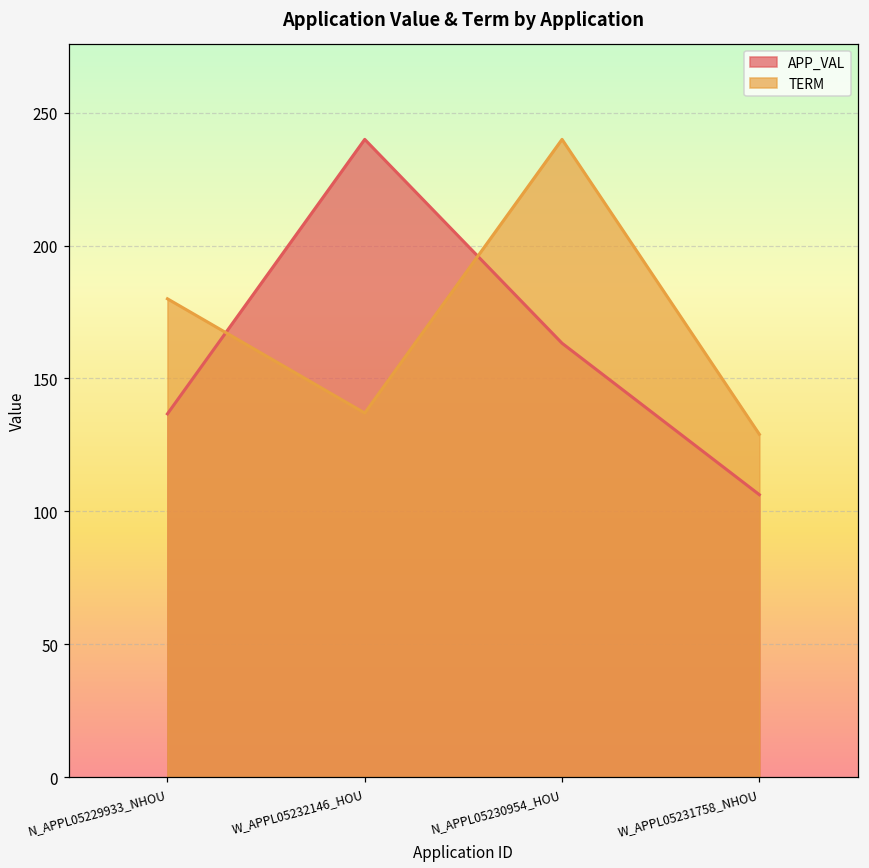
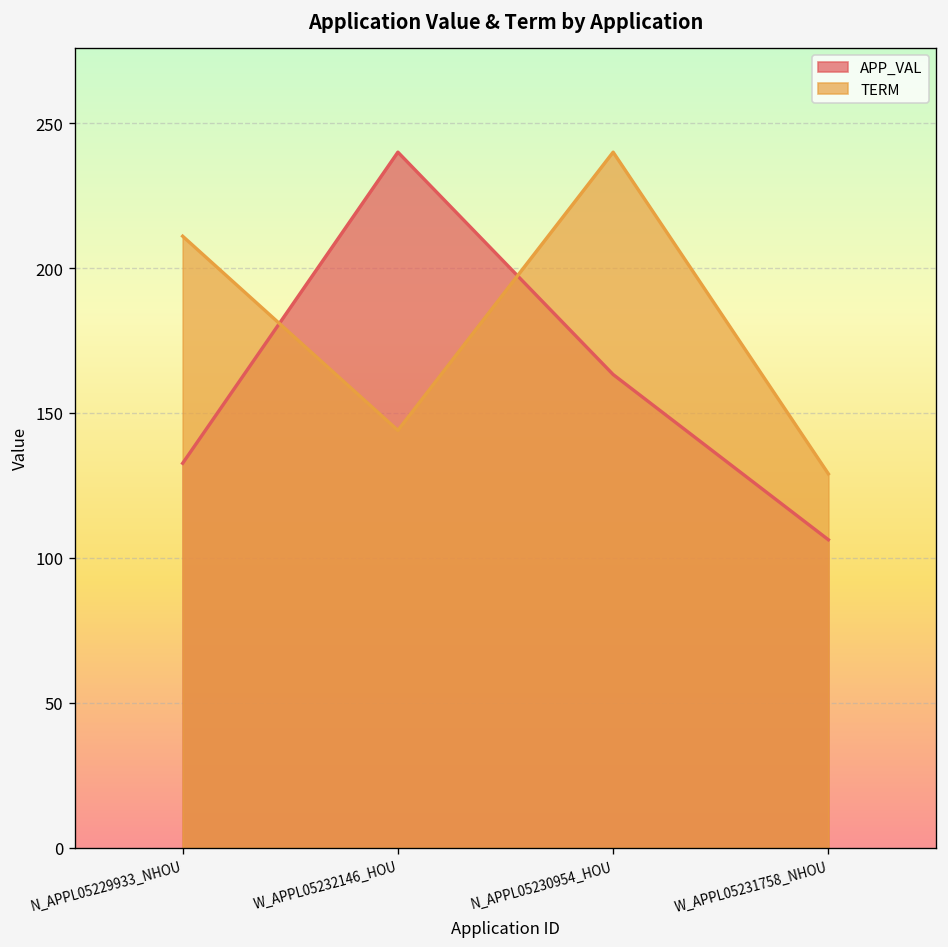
  {
    "APP_VAL": {
-     "N_APPL05229933_NHOU": 137,
+     "N_APPL05229933_NHOU": 133,
      "W_APPL05232146_HOU": 240,
      "N_APPL05230954_HOU": 163,
      "W_APPL05231758_NHOU": 106
    },
    "TERM": {
-     "N_APPL05229933_NHOU": 180,
-     "W_APPL05232146_HOU": 137,
+     "N_APPL05229933_NHOU": 211,
+     "W_APPL05232146_HOU": 144,
      "N_APPL05230954_HOU": 240,
      "W_APPL05231758_NHOU": 129
    }
  }
